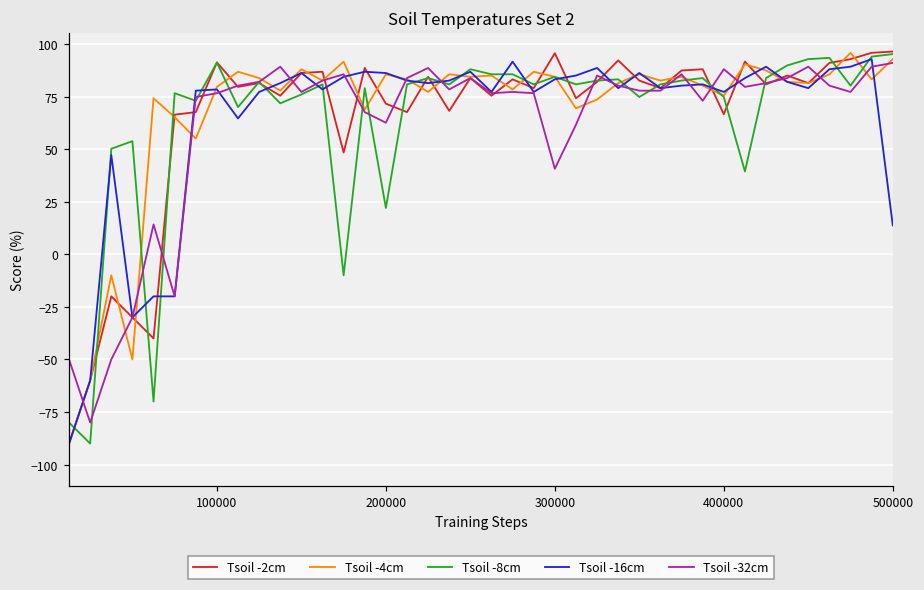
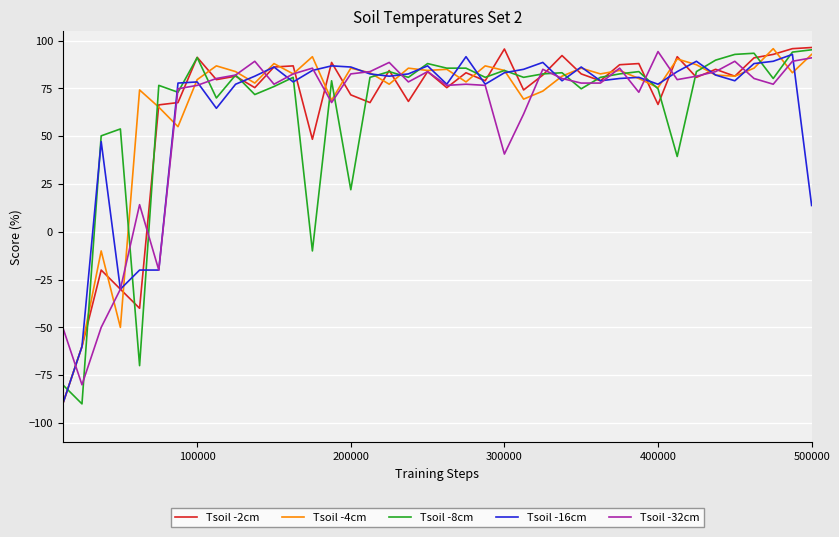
  {
    "Tsoil -2cm": {
      "200000": 72,
      "300000": 96,
      "400000": 67
    },
    "Tsoil -4cm": {
      "500000": 93
    },
    "Tsoil -8cm": {
      "200000": 22
    },
    "Tsoil -16cm": {
      "400000": 77,
      "500000": 14
    },
    "Tsoil -32cm": {
      "100000": 77,
-     "200000": 63,
+     "200000": 83,
      "300000": 41,
-     "400000": 88,
+     "400000": 94,
      "500000": 91
    }
  }
